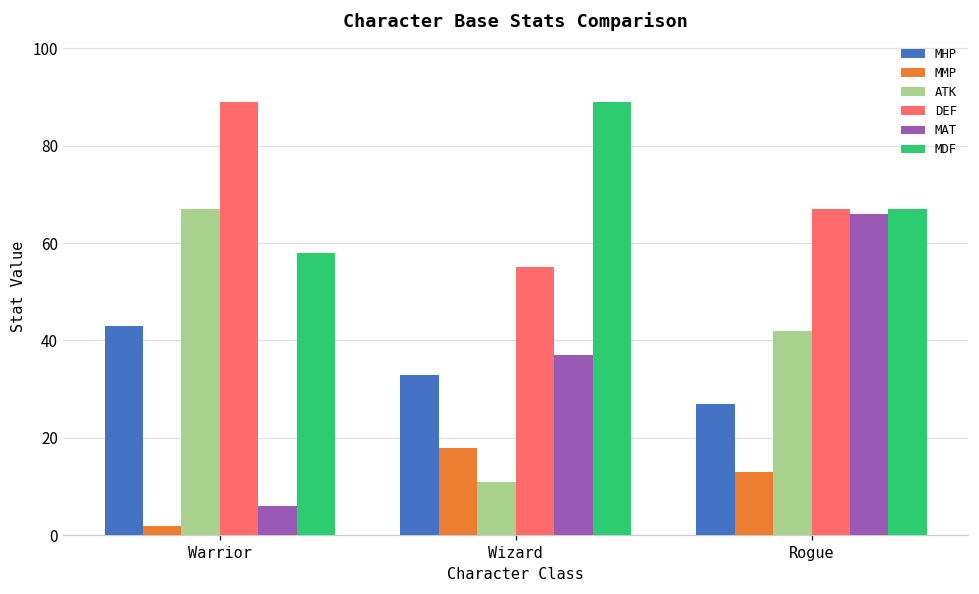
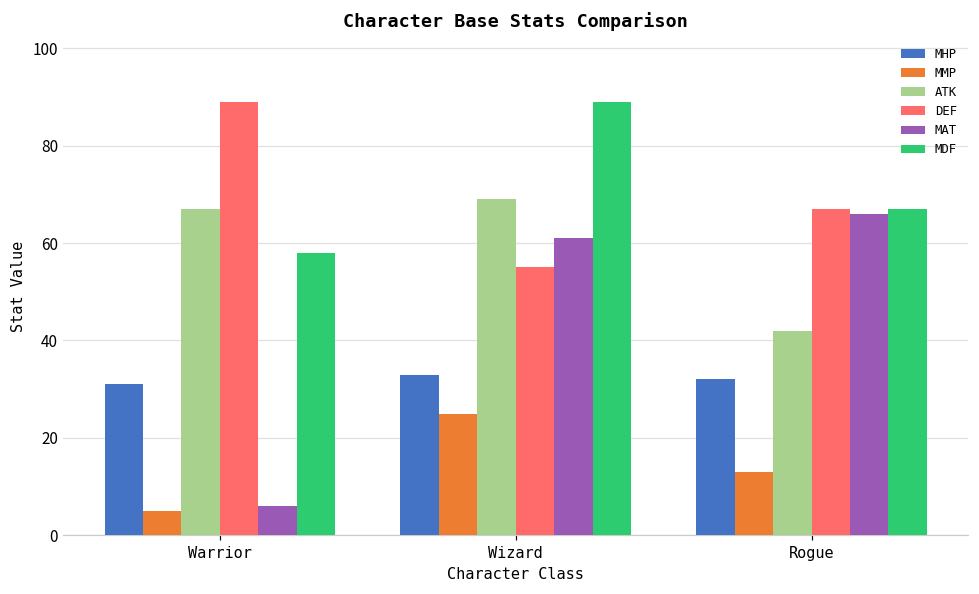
  {
    "MHP": {
-     "Warrior": 43,
+     "Warrior": 31,
      "Wizard": 33,
-     "Rogue": 27
+     "Rogue": 32
    },
    "MMP": {
-     "Warrior": 2,
-     "Wizard": 18,
+     "Warrior": 5,
+     "Wizard": 25,
      "Rogue": 13
    },
    "ATK": {
      "Warrior": 67,
-     "Wizard": 11,
+     "Wizard": 69,
      "Rogue": 42
    },
    "DEF": {
      "Warrior": 89,
      "Wizard": 55,
      "Rogue": 67
    },
    "MAT": {
      "Warrior": 6,
-     "Wizard": 37,
+     "Wizard": 61,
      "Rogue": 66
    },
    "MDF": {
      "Warrior": 58,
      "Wizard": 89,
      "Rogue": 67
    }
  }
